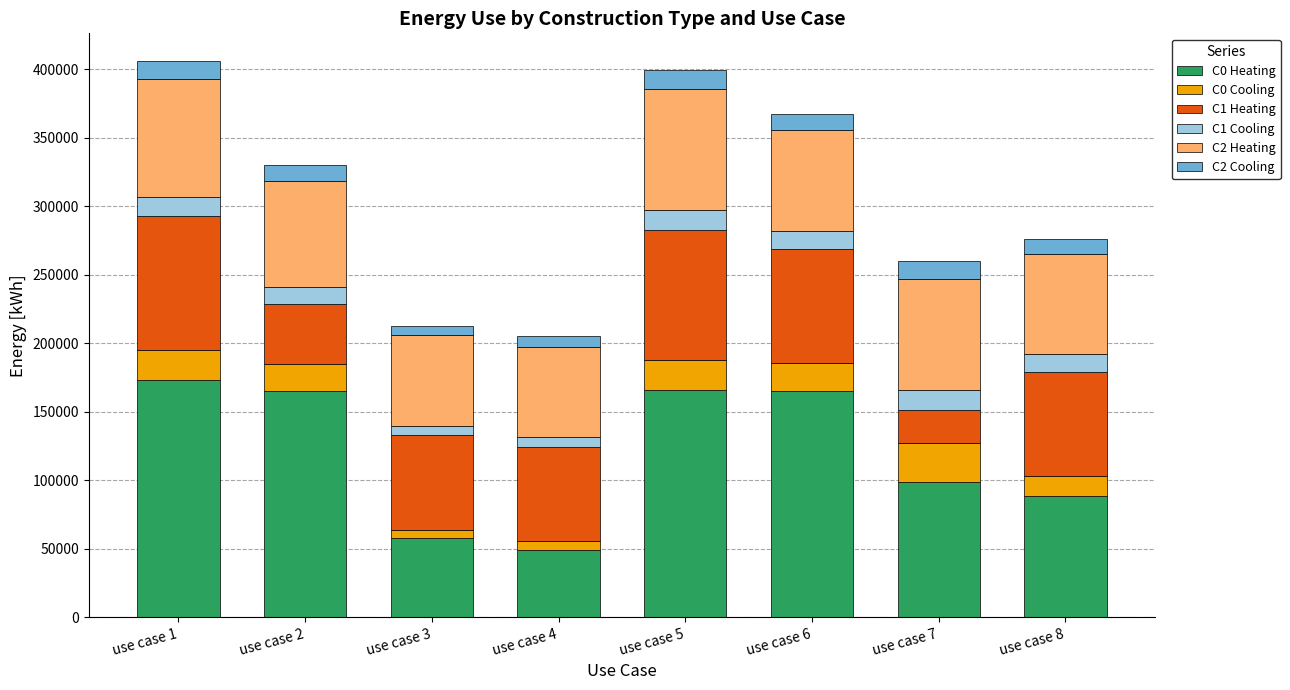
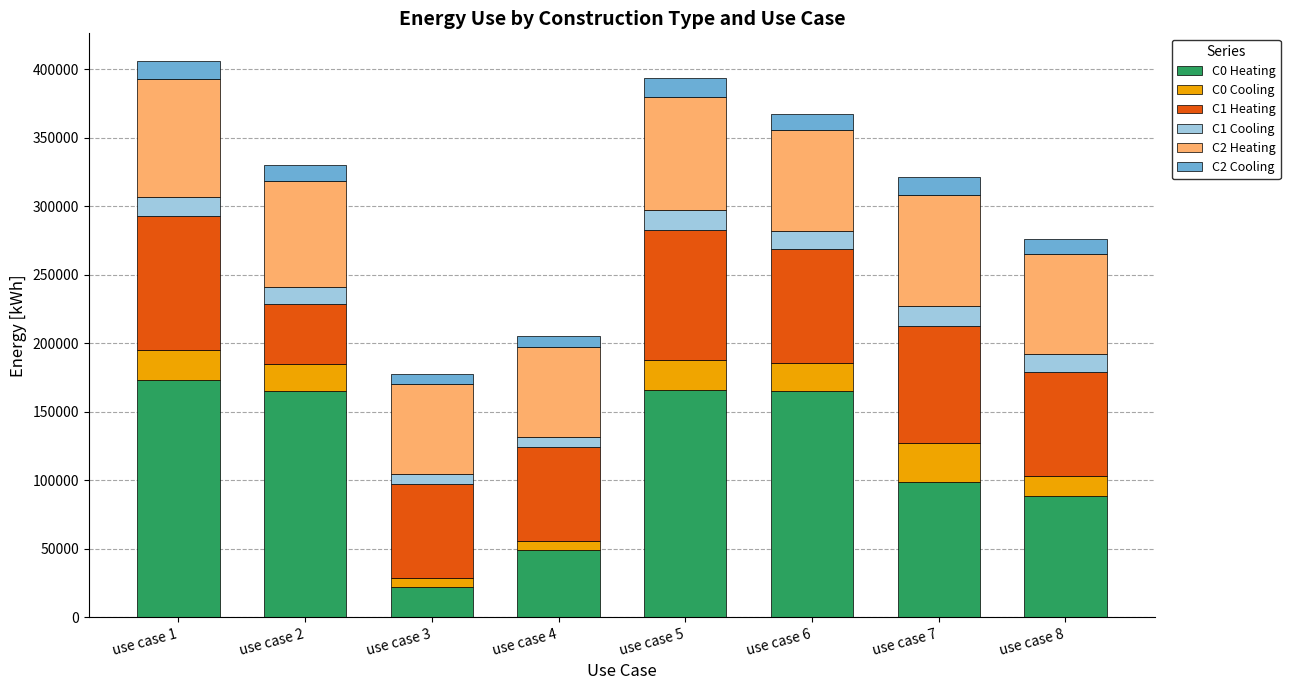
  {
    "C0 Heating": {
      "use case 1": 173000,
      "use case 2": 165000,
-     "use case 3": 58000,
+     "use case 3": 22000,
      "use case 4": 49000,
      "use case 5": 166000,
      "use case 6": 165000,
      "use case 7": 98000,
      "use case 8": 88000
    },
    "C0 Cooling": {
      "use case 1": 22000,
      "use case 2": 20000,
      "use case 3": 6000,
      "use case 4": 7000,
      "use case 5": 22000,
      "use case 6": 20000,
      "use case 7": 29000,
      "use case 8": 14000
    },
    "C1 Heating": {
      "use case 1": 98000,
      "use case 2": 44000,
      "use case 3": 69000,
      "use case 4": 68000,
      "use case 5": 94000,
      "use case 6": 83000,
-     "use case 7": 24000,
+     "use case 7": 86000,
      "use case 8": 76000
    },
    "C2 Heating": {
      "use case 1": 86000,
      "use case 2": 78000,
      "use case 3": 66000,
      "use case 4": 66000,
-     "use case 5": 88000,
+     "use case 5": 82000,
      "use case 6": 73000,
      "use case 7": 81000,
      "use case 8": 73000
    }
  }
